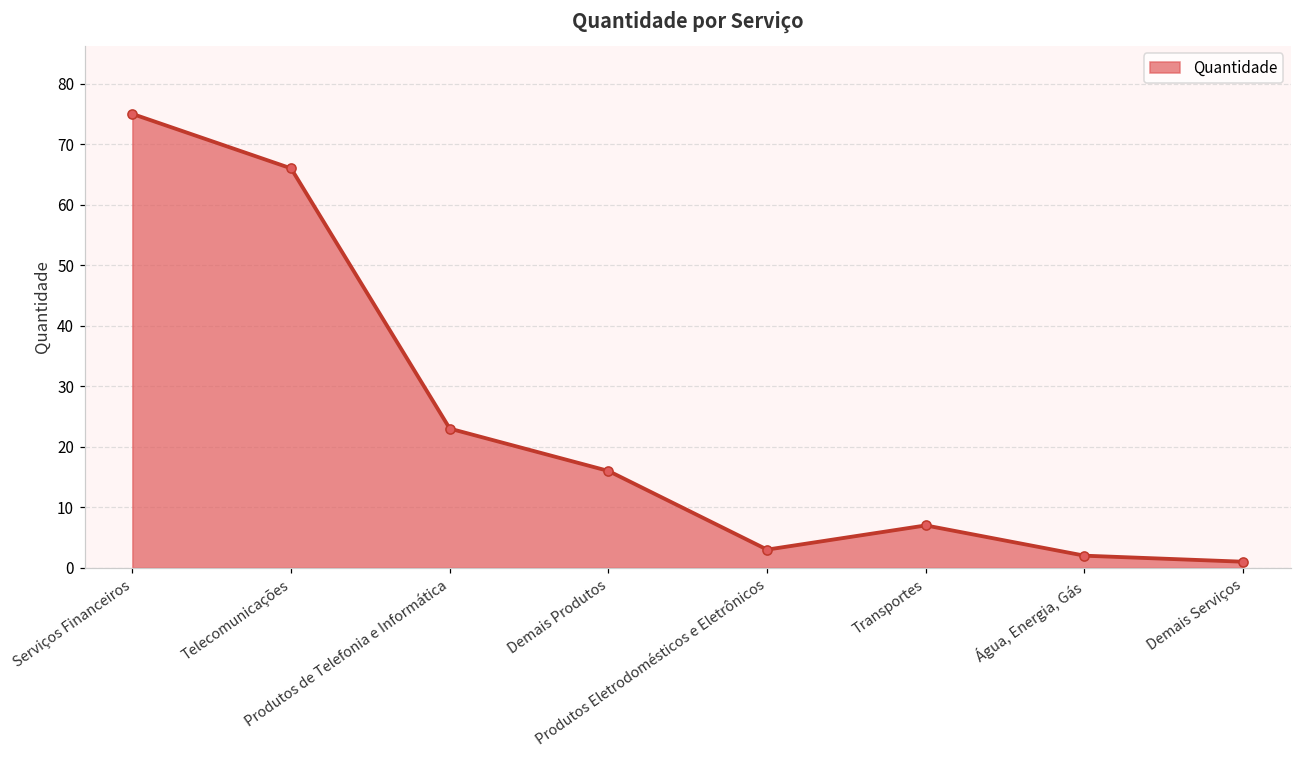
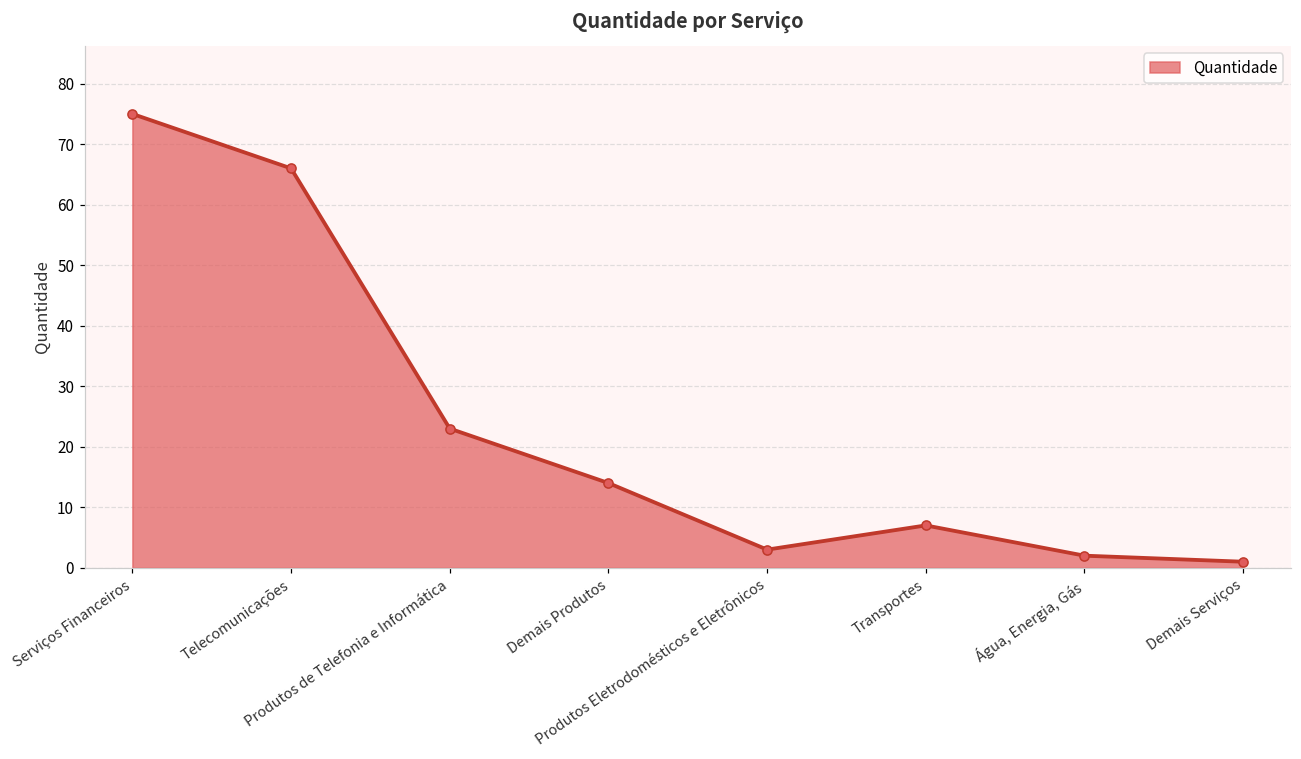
  {
    "Serviços Financeiros": 75,
    "Telecomunicações": 66,
    "Produtos de Telefonia e Informática": 23,
-   "Demais Produtos": 16,
+   "Demais Produtos": 14,
    "Produtos Eletrodomésticos e Eletrônicos": 3,
    "Transportes": 7,
    "Água, Energia, Gás": 2,
    "Demais Serviços": 1
  }
